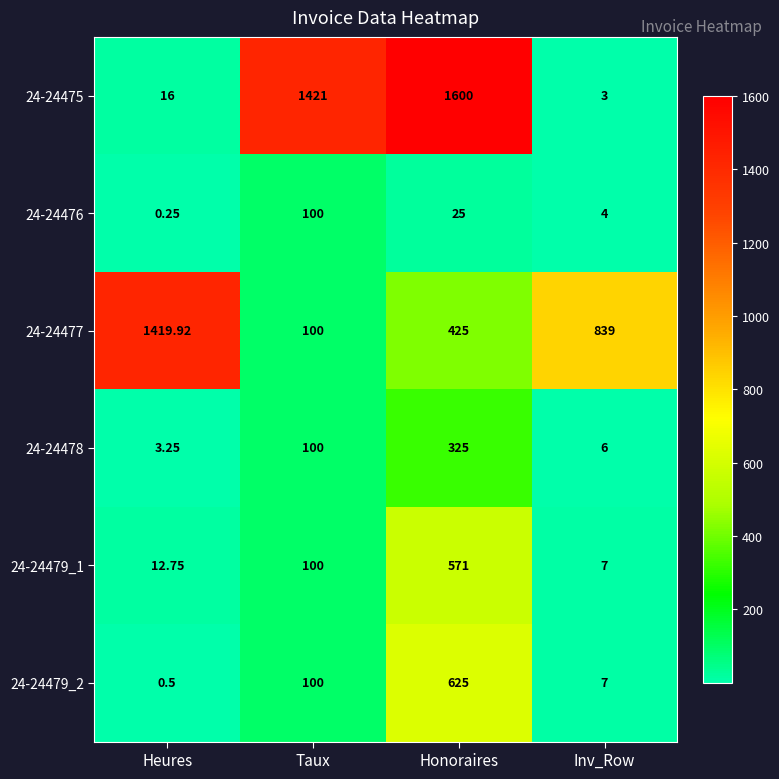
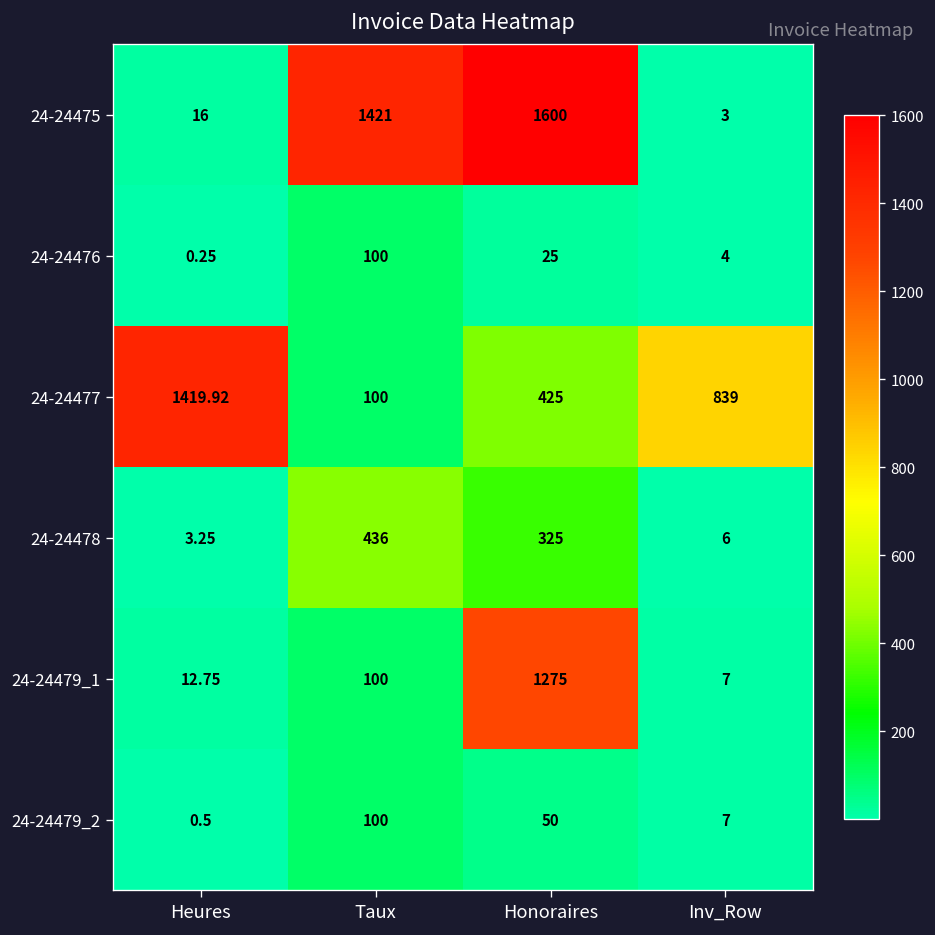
  {
    "24-24475": {
      "Heures": 16,
      "Taux": 1421,
      "Honoraires": 1600,
      "Inv_Row": 3
    },
    "24-24476": {
      "Heures": 0.25,
      "Taux": 100,
      "Honoraires": 25,
      "Inv_Row": 4
    },
    "24-24477": {
      "Heures": 1419.92,
      "Taux": 100,
      "Honoraires": 425,
      "Inv_Row": 839
    },
    "24-24478": {
      "Heures": 3.25,
-     "Taux": 100,
+     "Taux": 436,
      "Honoraires": 325,
      "Inv_Row": 6
    },
    "24-24479_1": {
      "Heures": 12.75,
      "Taux": 100,
-     "Honoraires": 571,
+     "Honoraires": 1275,
      "Inv_Row": 7
    },
    "24-24479_2": {
      "Heures": 0.5,
      "Taux": 100,
-     "Honoraires": 625,
+     "Honoraires": 50,
      "Inv_Row": 7
    }
  }
